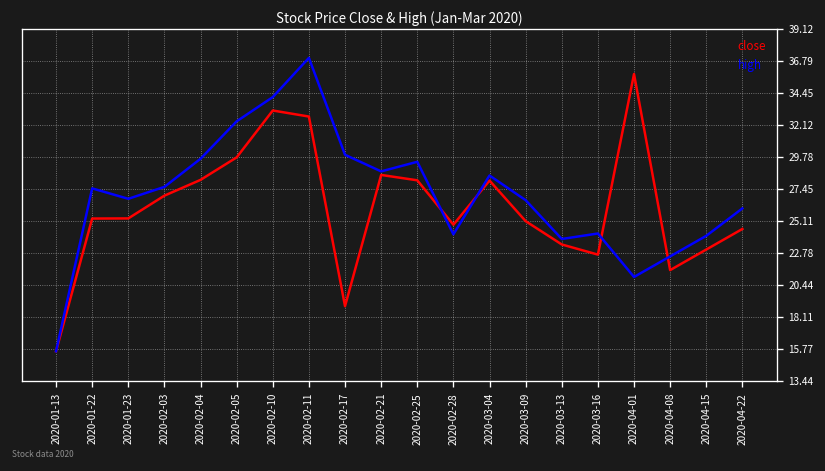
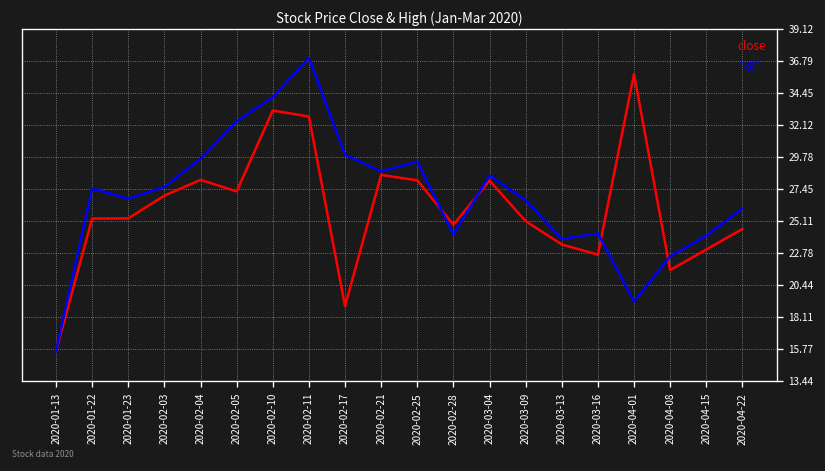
  {
    "close": {
      "2020-01-22": 25.3,
      "2020-01-23": 25.3,
      "2020-02-03": 26.9,
      "2020-02-04": 28.1,
-     "2020-02-05": 29.7,
+     "2020-02-05": 27.2,
      "2020-02-10": 33.1,
      "2020-02-11": 32.7,
      "2020-02-17": 18.9,
      "2020-02-21": 28.4,
      "2020-02-25": 28.1,
      "2020-02-28": 24.8,
      "2020-03-04": 28.0,
      "2020-03-09": 25.1,
      "2020-03-13": 23.4,
      "2020-03-16": 22.6,
      "2020-04-01": 35.8,
      "2020-04-08": 21.5,
      "2020-04-15": 23.0,
      "2020-04-22": 24.5
    },
    "high": {
      "2020-01-22": 27.5,
      "2020-01-23": 26.7,
      "2020-02-03": 27.6,
      "2020-02-04": 29.6,
      "2020-02-05": 32.4,
      "2020-02-10": 34.1,
      "2020-02-11": 37.0,
      "2020-02-17": 29.9,
      "2020-02-21": 28.7,
      "2020-02-25": 29.4,
      "2020-02-28": 24.1,
      "2020-03-04": 28.4,
      "2020-03-09": 26.6,
      "2020-03-13": 23.8,
      "2020-03-16": 24.2,
-     "2020-04-01": 21.0,
+     "2020-04-01": 19.2,
      "2020-04-08": 22.5,
      "2020-04-15": 24.0,
      "2020-04-22": 26.0
    }
  }
